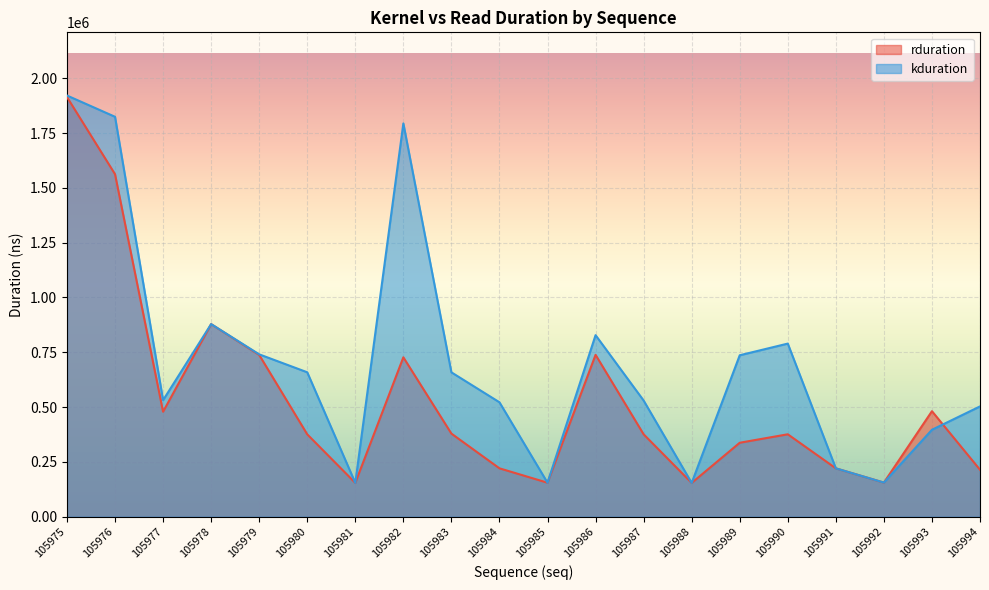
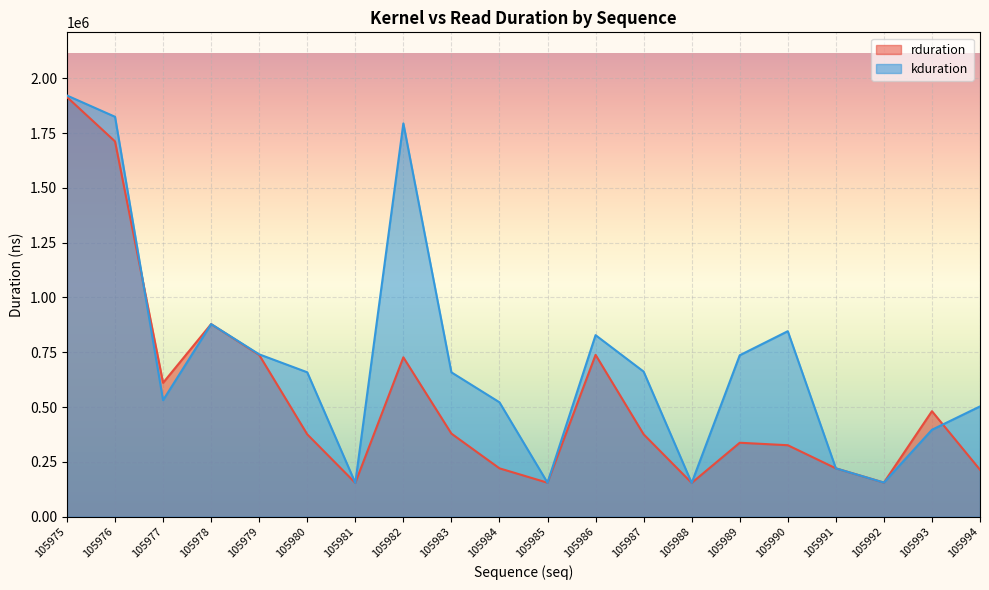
  {
    "rduration": {
-     "105976": 1560000,
-     "105977": 480000,
+     "105976": 1710000,
+     "105977": 610000,
      "105980": 380000,
      "105982": 730000,
      "105983": 380000,
      "105984": 220000,
      "105986": 740000,
      "105987": 380000,
      "105989": 340000,
-     "105990": 380000,
+     "105990": 330000,
      "105993": 480000,
      "105994": 210000
    },
    "kduration": {
      "105976": 1820000,
      "105977": 530000,
      "105980": 660000,
      "105982": 1790000,
      "105983": 660000,
      "105984": 520000,
      "105986": 830000,
-     "105987": 530000,
+     "105987": 660000,
      "105989": 740000,
-     "105990": 790000,
+     "105990": 850000,
      "105993": 400000,
      "105994": 500000
    }
  }
